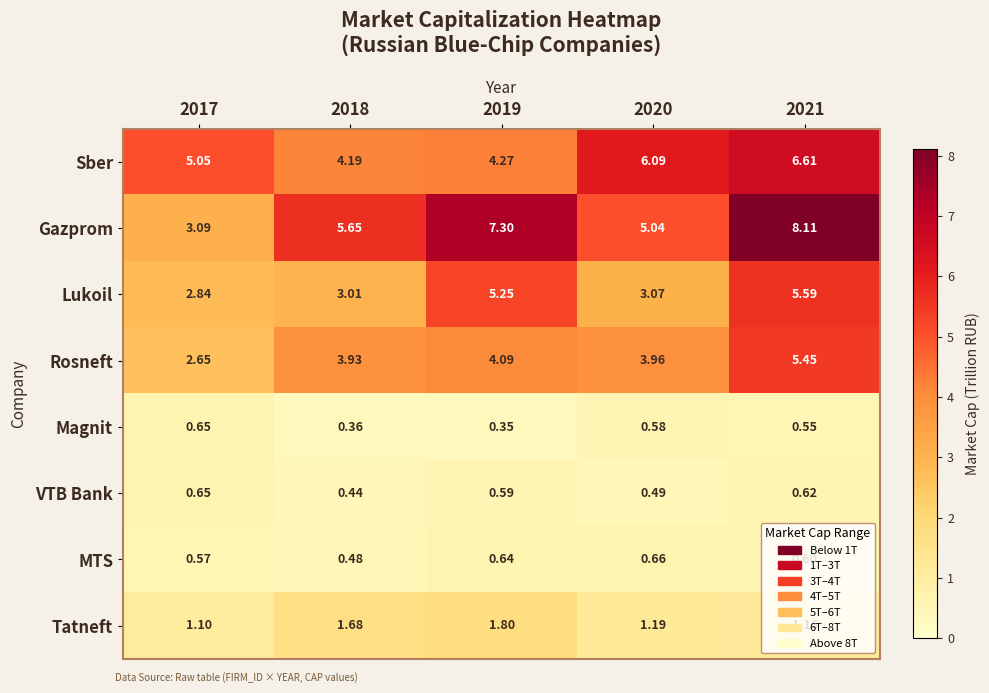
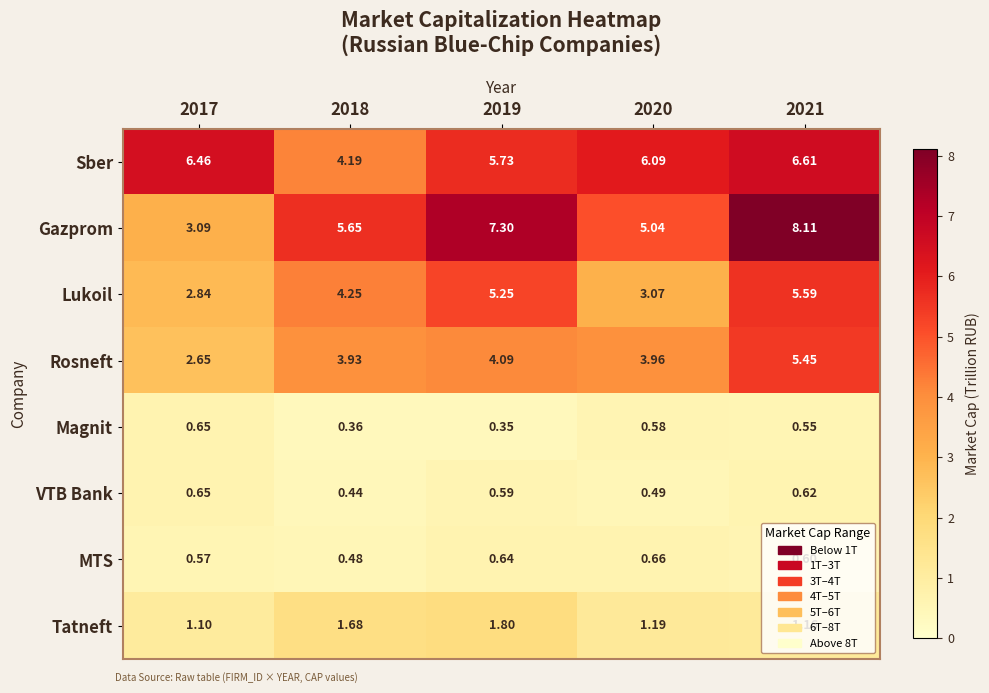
  {
    "Sber": {
-     "2017": 5.05,
+     "2017": 6.46,
      "2018": 4.19,
-     "2019": 4.27,
+     "2019": 5.73,
      "2020": 6.09,
      "2021": 6.61
    },
    "Gazprom": {
      "2017": 3.09,
      "2018": 5.65,
      "2019": 7.30,
      "2020": 5.04,
      "2021": 8.11
    },
    "Lukoil": {
      "2017": 2.84,
-     "2018": 3.01,
+     "2018": 4.25,
      "2019": 5.25,
      "2020": 3.07,
      "2021": 5.59
    },
    "Rosneft": {
      "2017": 2.65,
      "2018": 3.93,
      "2019": 4.09,
      "2020": 3.96,
      "2021": 5.45
    },
    "Magnit": {
      "2017": 0.65,
      "2018": 0.36,
      "2019": 0.35,
      "2020": 0.58,
      "2021": 0.55
    },
    "VTB Bank": {
      "2017": 0.65,
      "2018": 0.44,
      "2019": 0.59,
      "2020": 0.49,
      "2021": 0.62
    },
    "MTS": {
      "2017": 0.57,
      "2018": 0.48,
      "2019": 0.64,
      "2020": 0.66
    },
    "Tatneft": {
      "2017": 1.10,
      "2018": 1.68,
      "2019": 1.80,
      "2020": 1.19
    }
  }
